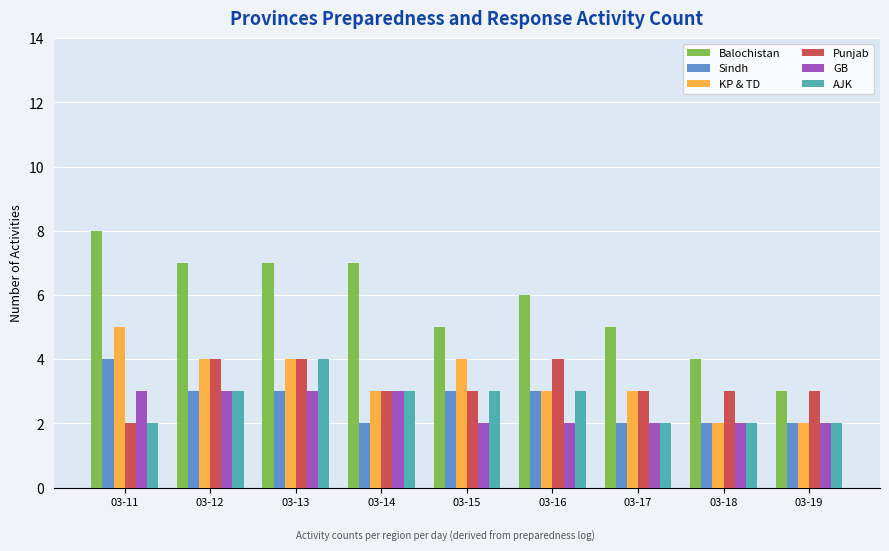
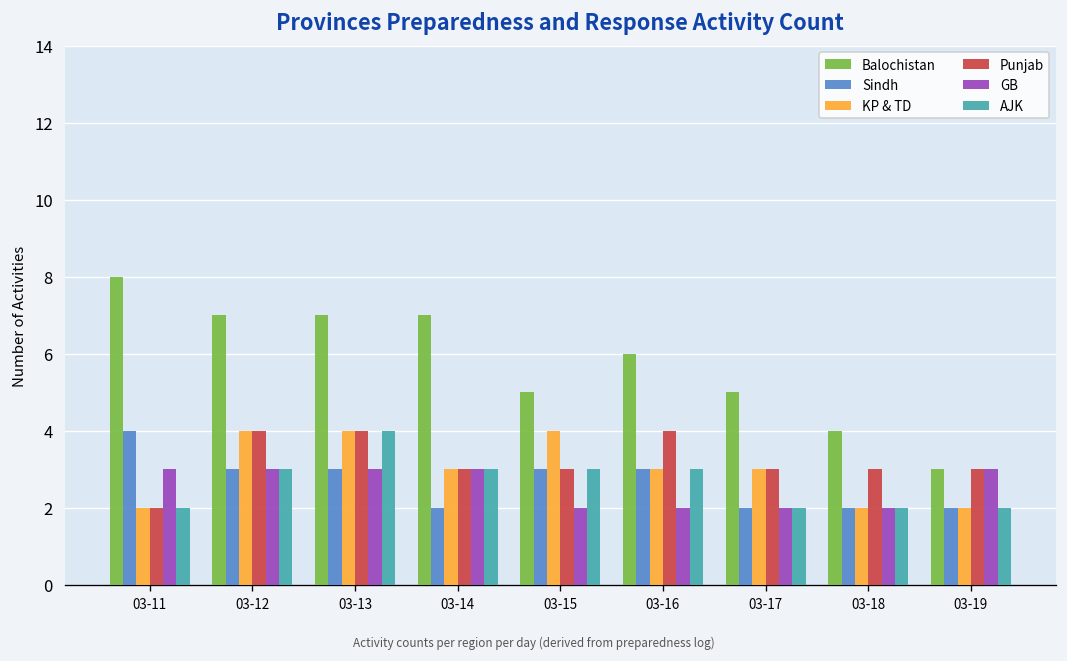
  {
    "Balochistan": {
      "03-11": 8,
      "03-12": 7,
      "03-13": 7,
      "03-14": 7,
      "03-15": 5,
      "03-16": 6,
      "03-17": 5,
      "03-18": 4,
      "03-19": 3
    },
    "KP & TD": {
-     "03-11": 5,
+     "03-11": 2,
      "03-12": 4,
      "03-13": 4,
      "03-14": 3,
      "03-15": 4,
      "03-16": 3,
      "03-17": 3,
      "03-18": 2,
      "03-19": 2
    },
    "Punjab": {
      "03-11": 2,
      "03-12": 4,
      "03-13": 4,
      "03-14": 3,
      "03-15": 3,
      "03-16": 4,
      "03-17": 3,
      "03-18": 3,
      "03-19": 3
    },
    "GB": {
      "03-11": 3,
      "03-12": 3,
      "03-13": 3,
      "03-14": 3,
      "03-15": 2,
      "03-16": 2,
      "03-17": 2,
      "03-18": 2,
-     "03-19": 2
+     "03-19": 3
    }
  }
